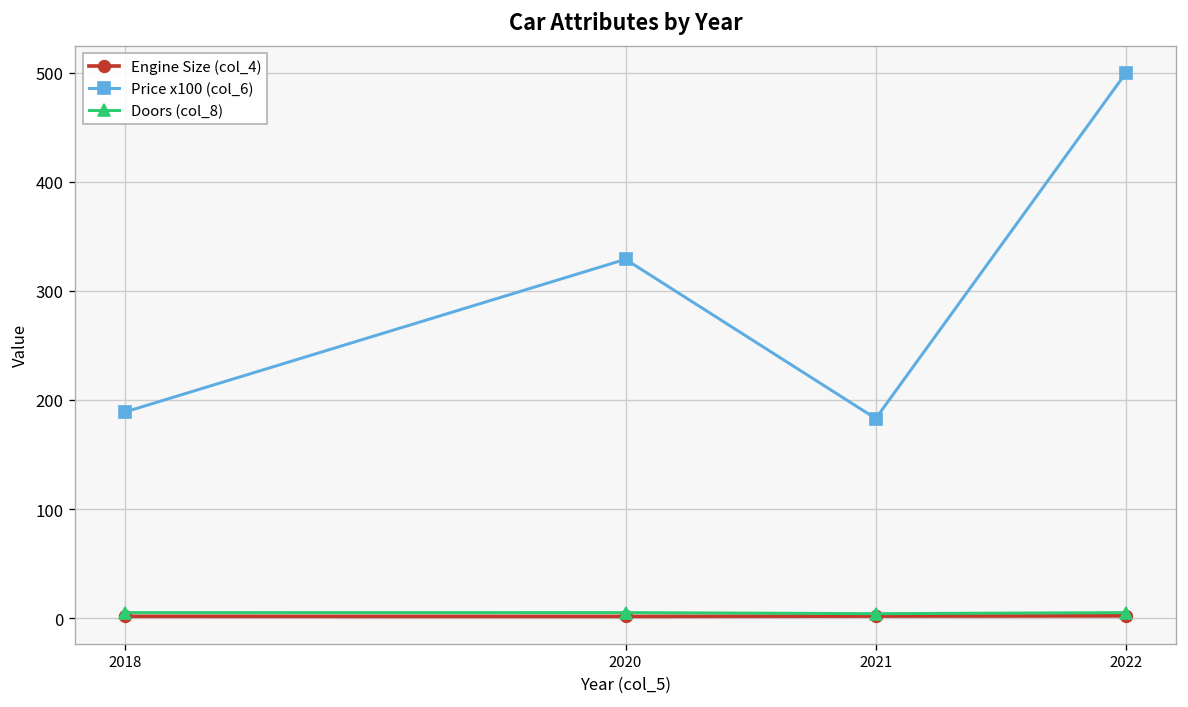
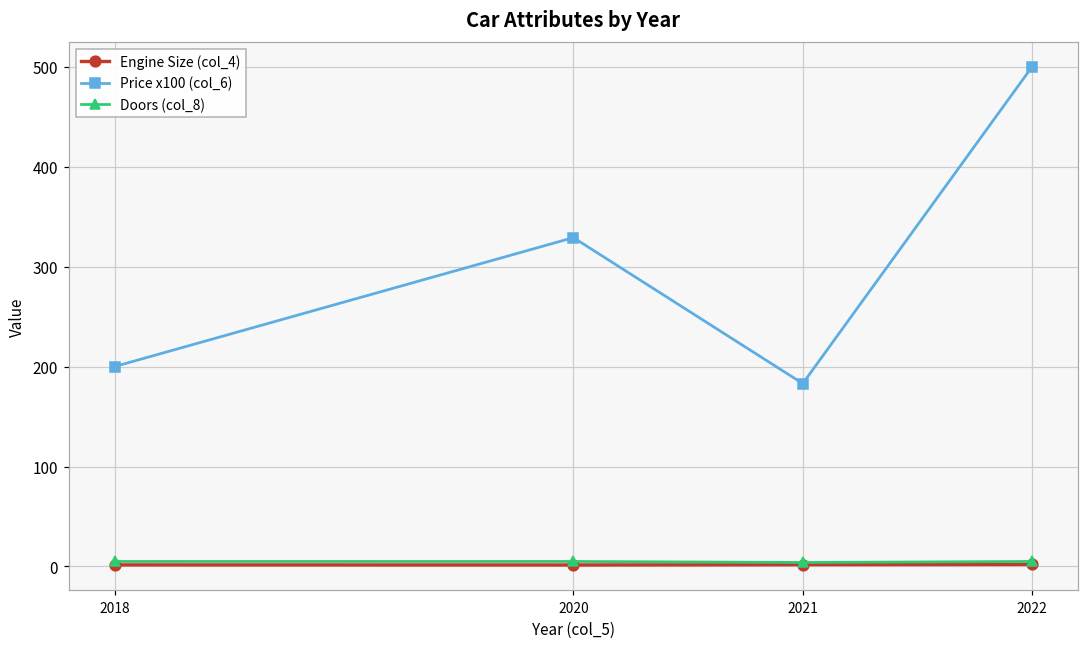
  {
    "Engine Size (col_4)": {
      "2018": 0,
      "2020": 0,
      "2022": 0
    },
    "Price x100 (col_6)": {
-     "2018": 190,
+     "2018": 200,
      "2020": 330,
      "2021": 180,
      "2022": 500
    },
    "Doors (col_8)": {
      "2018": 10,
      "2020": 10,
      "2022": 10
    }
  }
